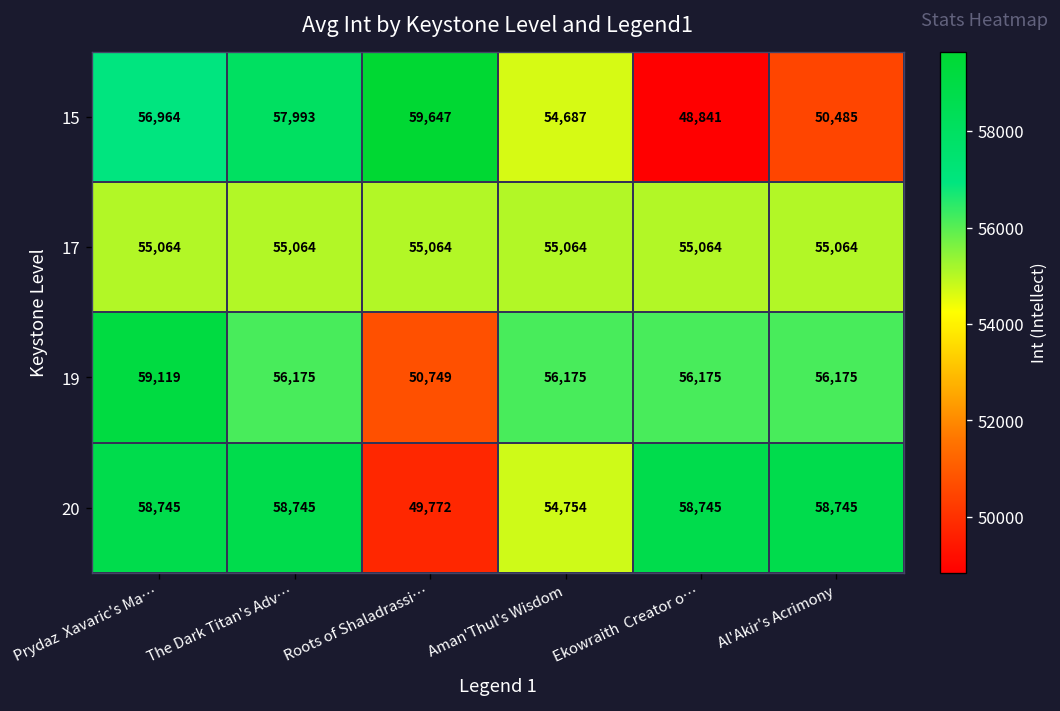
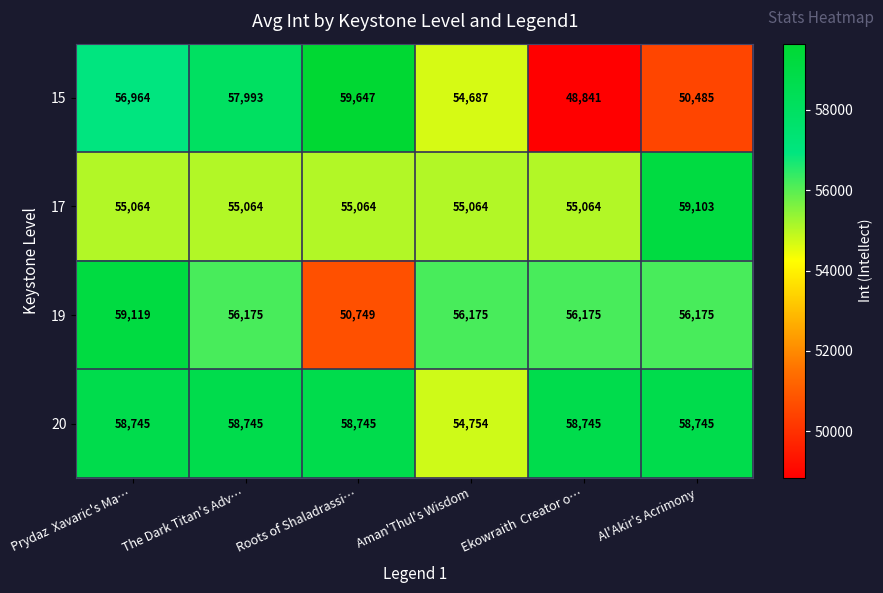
  {
    "15": {
      "Prydaz Xavaric's Ma…": "56,964",
      "The Dark Titan's Adv…": "57,993",
      "Roots of Shaladrassi…": "59,647",
      "Aman'Thul's Wisdom": "54,687",
      "Ekowraith Creator o…": "48,841",
      "Al'Akir's Acrimony": "50,485"
    },
    "17": {
      "Prydaz Xavaric's Ma…": "55,064",
      "The Dark Titan's Adv…": "55,064",
      "Roots of Shaladrassi…": "55,064",
      "Aman'Thul's Wisdom": "55,064",
      "Ekowraith Creator o…": "55,064",
-     "Al'Akir's Acrimony": "55,064"
+     "Al'Akir's Acrimony": "59,103"
    },
    "19": {
      "Prydaz Xavaric's Ma…": "59,119",
      "The Dark Titan's Adv…": "56,175",
      "Roots of Shaladrassi…": "50,749",
      "Aman'Thul's Wisdom": "56,175",
      "Ekowraith Creator o…": "56,175",
      "Al'Akir's Acrimony": "56,175"
    },
    "20": {
      "Prydaz Xavaric's Ma…": "58,745",
      "The Dark Titan's Adv…": "58,745",
-     "Roots of Shaladrassi…": "49,772",
+     "Roots of Shaladrassi…": "58,745",
      "Aman'Thul's Wisdom": "54,754",
      "Ekowraith Creator o…": "58,745",
      "Al'Akir's Acrimony": "58,745"
    }
  }
